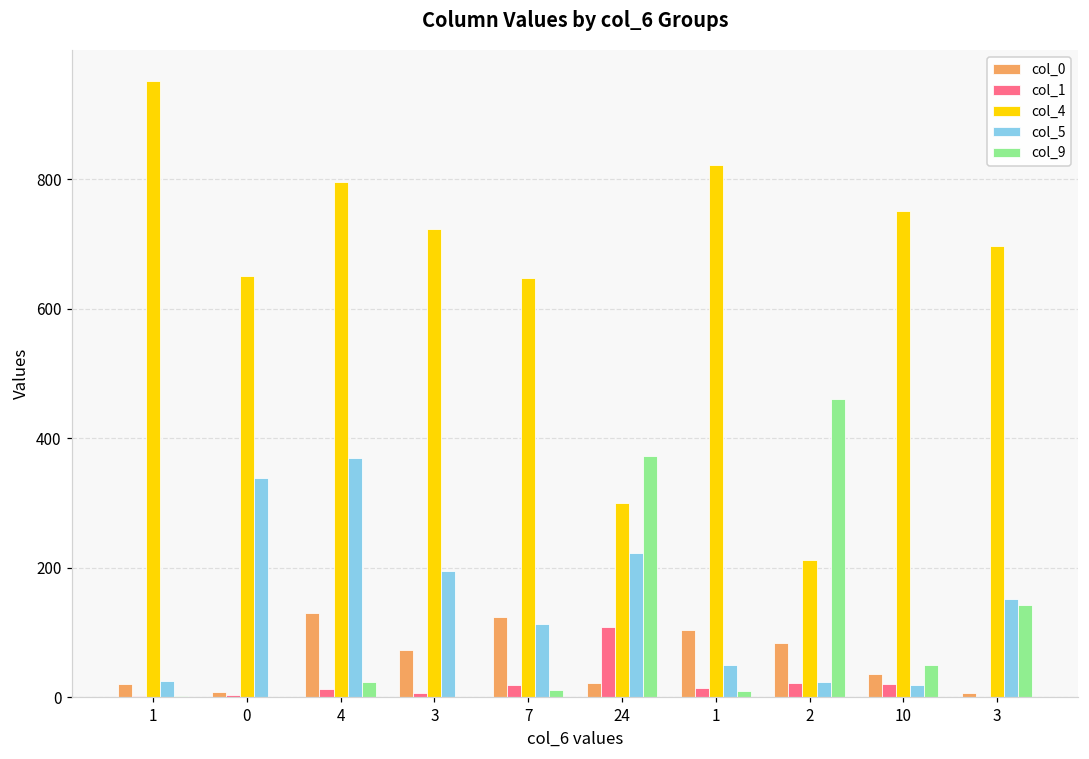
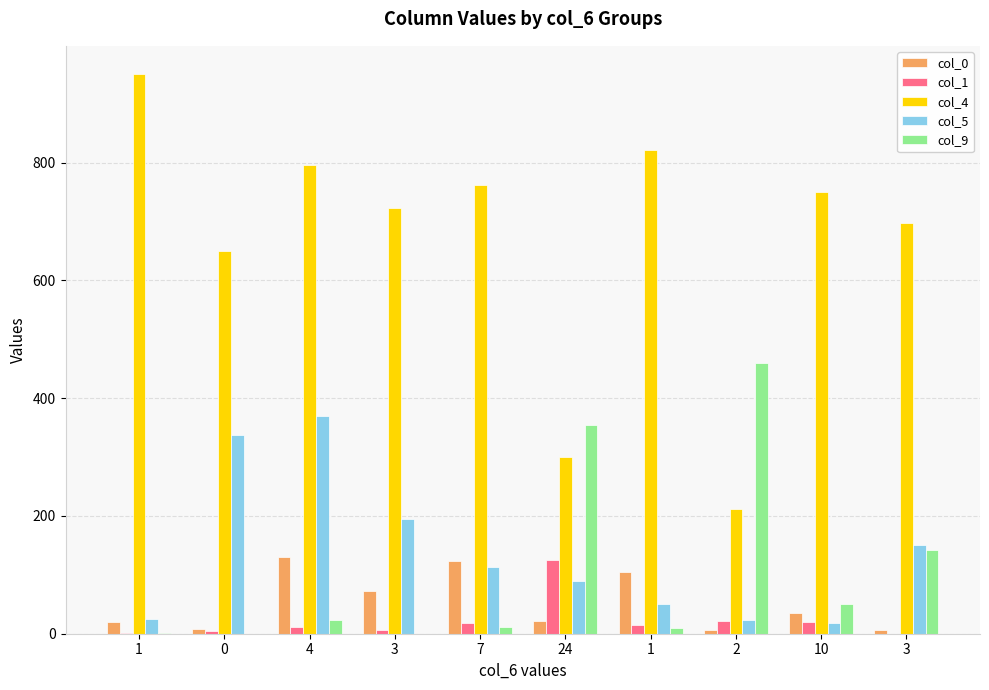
  {
    "col_0": {
      "0": 10,
      "4": 130,
      "7": 120,
      "24": 20,
-     "2": 80,
+     "2": 10,
      "10": 40
    },
    "col_1": {
      "4": 10,
      "7": 20,
-     "24": 110,
+     "24": 130,
      "2": 20,
      "10": 20
    },
    "col_4": {
      "0": 650,
      "4": 800,
-     "7": 650,
+     "7": 760,
      "24": 300,
      "2": 210,
      "10": 750
    },
    "col_5": {
      "0": 340,
      "4": 370,
      "7": 110,
-     "24": 220,
+     "24": 90,
      "2": 20,
      "10": 20
    },
    "col_9": {
      "0": 0,
      "4": 20,
      "7": 10,
-     "24": 370,
+     "24": 360,
      "2": 460,
      "10": 50
    }
  }
